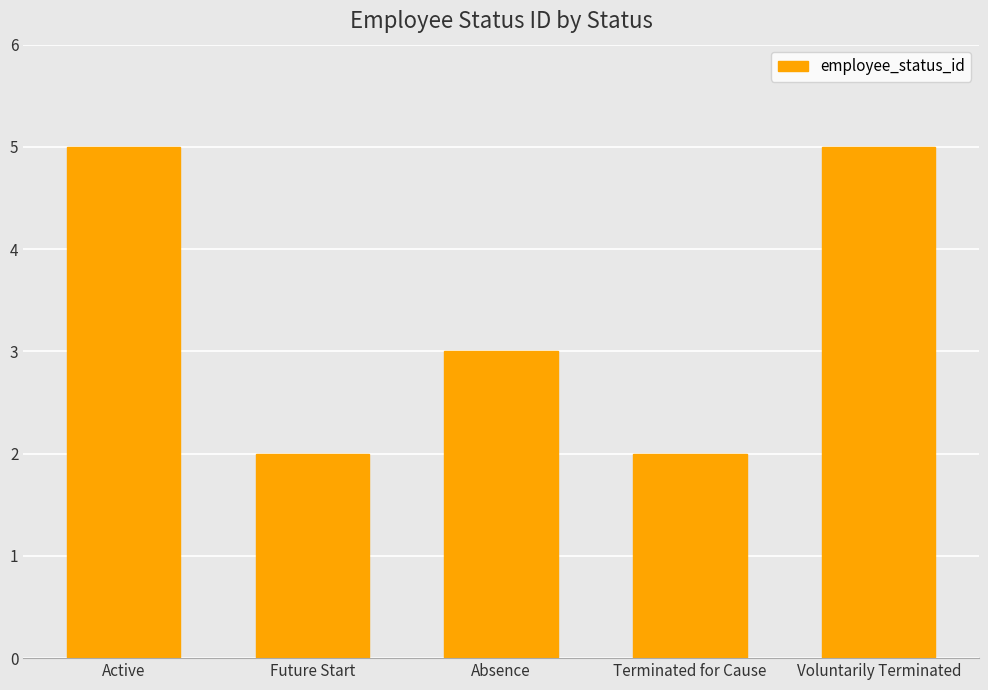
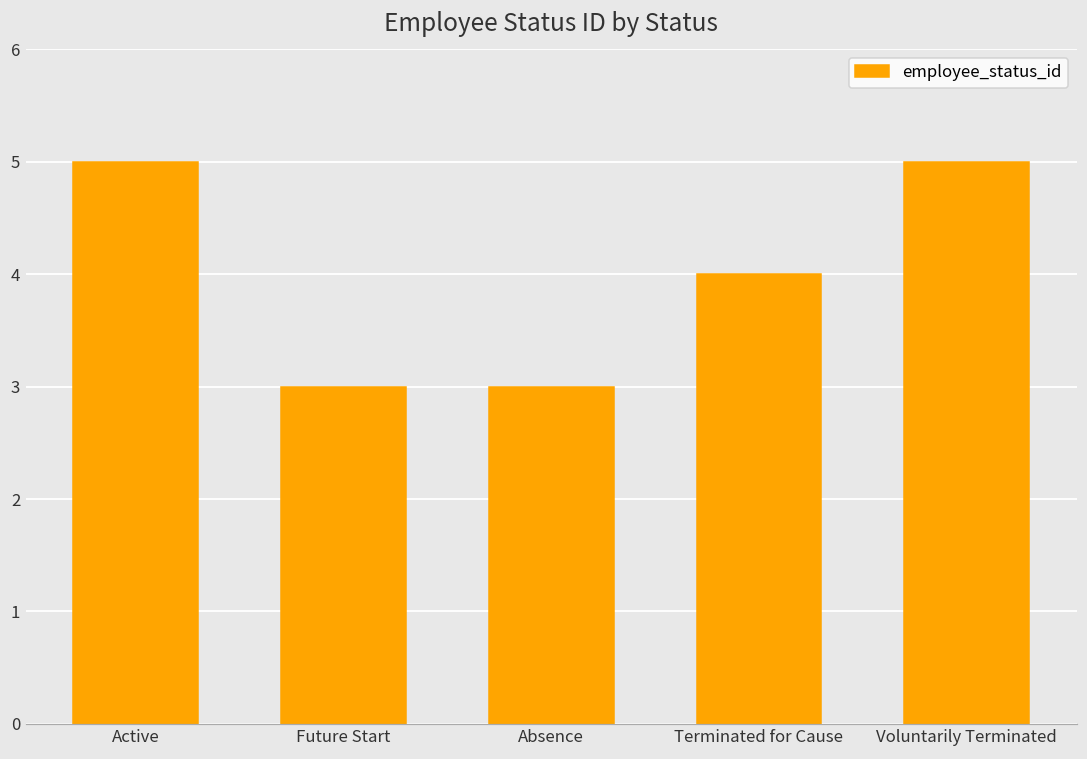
  {
    "Active": 5,
-   "Future Start": 2,
+   "Future Start": 3,
    "Absence": 3,
-   "Terminated for Cause": 2,
+   "Terminated for Cause": 4,
    "Voluntarily Terminated": 5
  }
